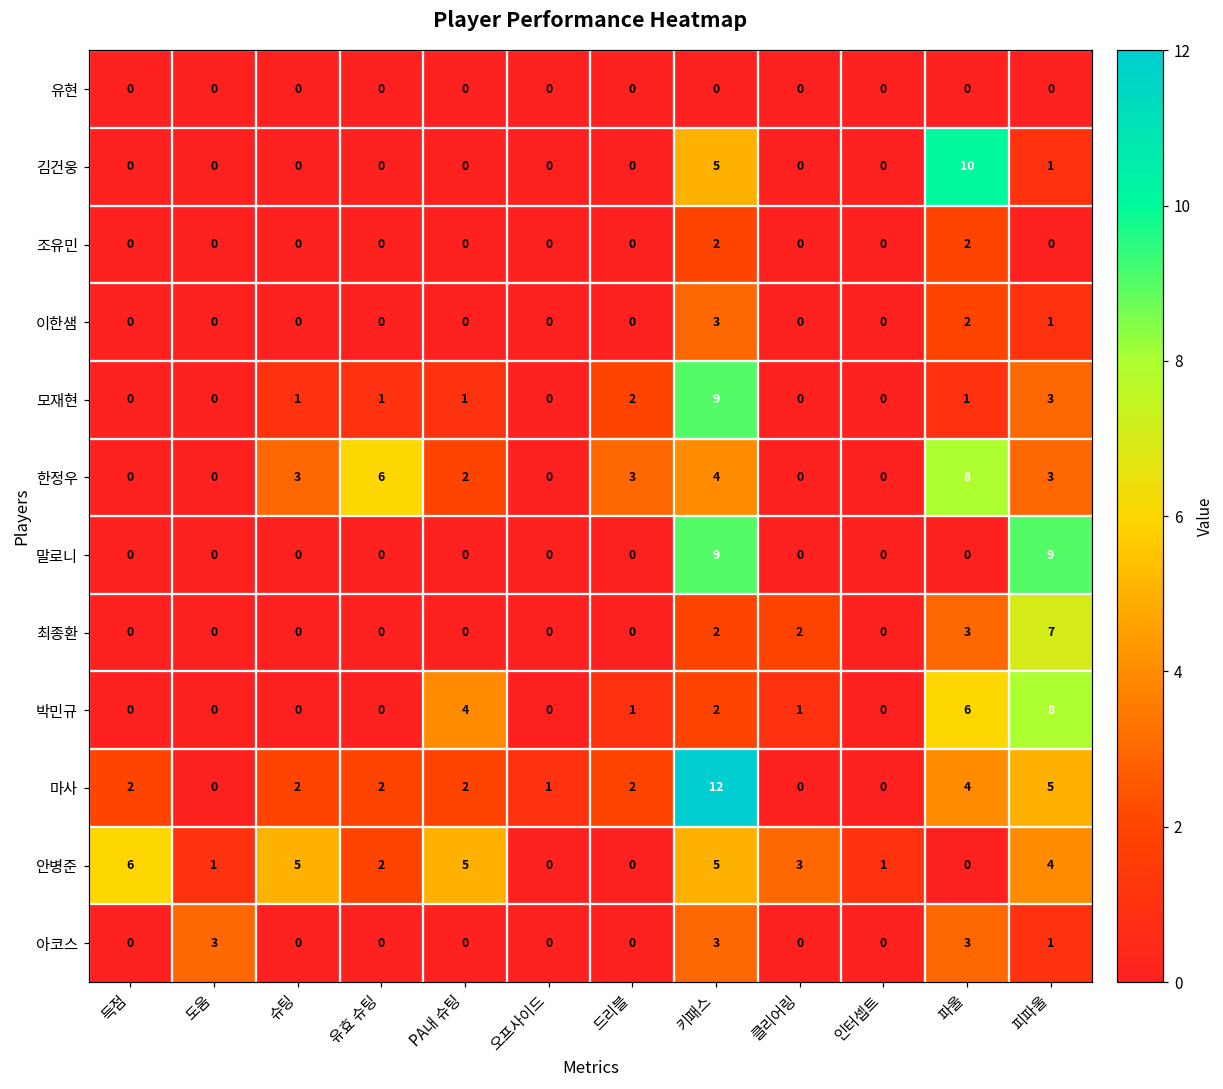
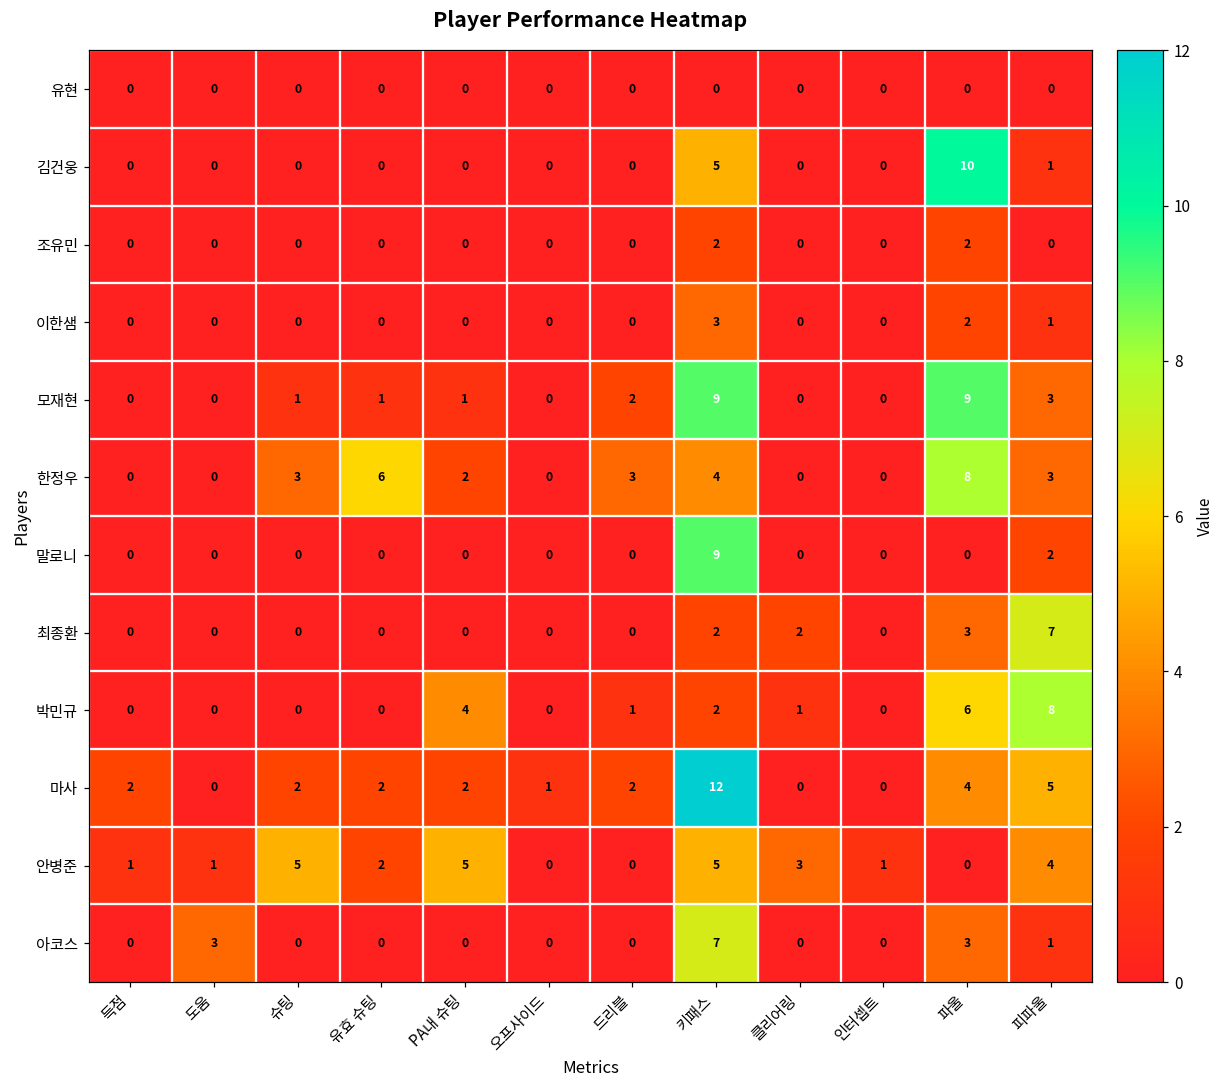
  {
    "유현": {
      "득점": 0,
      "도움": 0,
      "슈팅": 0,
      "유효 슈팅": 0,
      "PA내 슈팅": 0,
      "오프사이드": 0,
      "드리블": 0,
      "키패스": 0,
      "클리어링": 0,
      "인터셉트": 0,
      "파울": 0,
      "피파울": 0
    },
    "김건웅": {
      "득점": 0,
      "도움": 0,
      "슈팅": 0,
      "유효 슈팅": 0,
      "PA내 슈팅": 0,
      "오프사이드": 0,
      "드리블": 0,
      "키패스": 5,
      "클리어링": 0,
      "인터셉트": 0,
      "파울": 10,
      "피파울": 1
    },
    "조유민": {
      "득점": 0,
      "도움": 0,
      "슈팅": 0,
      "유효 슈팅": 0,
      "PA내 슈팅": 0,
      "오프사이드": 0,
      "드리블": 0,
      "키패스": 2,
      "클리어링": 0,
      "인터셉트": 0,
      "파울": 2,
      "피파울": 0
    },
    "이한샘": {
      "득점": 0,
      "도움": 0,
      "슈팅": 0,
      "유효 슈팅": 0,
      "PA내 슈팅": 0,
      "오프사이드": 0,
      "드리블": 0,
      "키패스": 3,
      "클리어링": 0,
      "인터셉트": 0,
      "파울": 2,
      "피파울": 1
    },
    "모재현": {
      "득점": 0,
      "도움": 0,
      "슈팅": 1,
      "유효 슈팅": 1,
      "PA내 슈팅": 1,
      "오프사이드": 0,
      "드리블": 2,
      "키패스": 9,
      "클리어링": 0,
      "인터셉트": 0,
-     "파울": 1,
+     "파울": 9,
      "피파울": 3
    },
    "한정우": {
      "득점": 0,
      "도움": 0,
      "슈팅": 3,
      "유효 슈팅": 6,
      "PA내 슈팅": 2,
      "오프사이드": 0,
      "드리블": 3,
      "키패스": 4,
      "클리어링": 0,
      "인터셉트": 0,
      "파울": 8,
      "피파울": 3
    },
    "말로니": {
      "득점": 0,
      "도움": 0,
      "슈팅": 0,
      "유효 슈팅": 0,
      "PA내 슈팅": 0,
      "오프사이드": 0,
      "드리블": 0,
      "키패스": 9,
      "클리어링": 0,
      "인터셉트": 0,
      "파울": 0,
-     "피파울": 9
+     "피파울": 2
    },
    "최종환": {
      "득점": 0,
      "도움": 0,
      "슈팅": 0,
      "유효 슈팅": 0,
      "PA내 슈팅": 0,
      "오프사이드": 0,
      "드리블": 0,
      "키패스": 2,
      "클리어링": 2,
      "인터셉트": 0,
      "파울": 3,
      "피파울": 7
    },
    "박민규": {
      "득점": 0,
      "도움": 0,
      "슈팅": 0,
      "유효 슈팅": 0,
      "PA내 슈팅": 4,
      "오프사이드": 0,
      "드리블": 1,
      "키패스": 2,
      "클리어링": 1,
      "인터셉트": 0,
      "파울": 6,
      "피파울": 8
    },
    "마사": {
      "득점": 2,
      "도움": 0,
      "슈팅": 2,
      "유효 슈팅": 2,
      "PA내 슈팅": 2,
      "오프사이드": 1,
      "드리블": 2,
      "키패스": 12,
      "클리어링": 0,
      "인터셉트": 0,
      "파울": 4,
      "피파울": 5
    },
    "안병준": {
-     "득점": 6,
+     "득점": 1,
      "도움": 1,
      "슈팅": 5,
      "유효 슈팅": 2,
      "PA내 슈팅": 5,
      "오프사이드": 0,
      "드리블": 0,
      "키패스": 5,
      "클리어링": 3,
      "인터셉트": 1,
      "파울": 0,
      "피파울": 4
    },
    "아코스": {
      "득점": 0,
      "도움": 3,
      "슈팅": 0,
      "유효 슈팅": 0,
      "PA내 슈팅": 0,
      "오프사이드": 0,
      "드리블": 0,
-     "키패스": 3,
+     "키패스": 7,
      "클리어링": 0,
      "인터셉트": 0,
      "파울": 3,
      "피파울": 1
    }
  }
